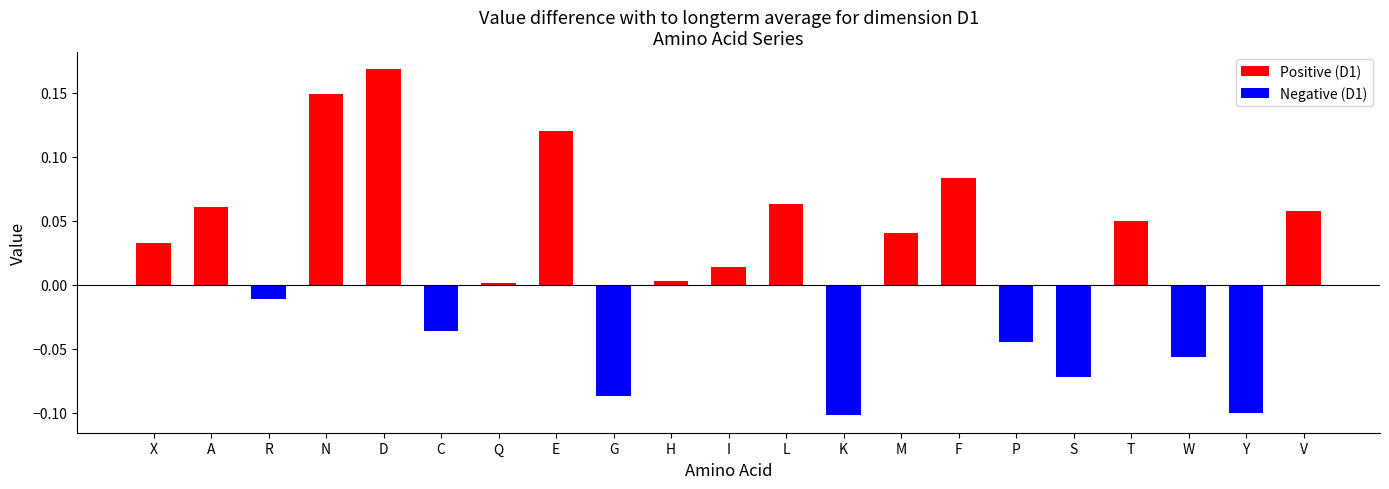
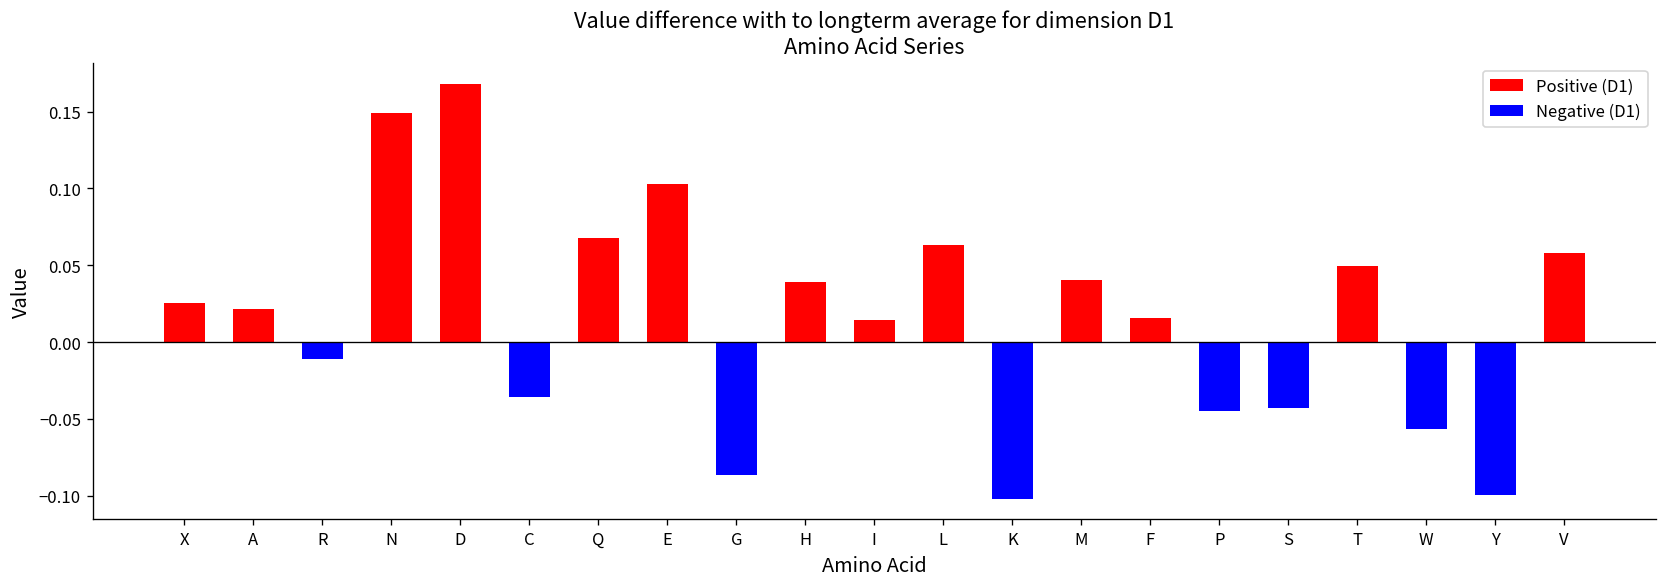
  {
-   "X": 0.033,
-   "A": 0.061,
+   "X": 0.025,
+   "A": 0.021,
    "R": -0.011,
    "N": 0.149,
    "D": 0.168,
    "C": -0.036,
-   "Q": 0.001,
-   "E": 0.120,
+   "Q": 0.068,
+   "E": 0.103,
    "G": -0.087,
-   "H": 0.003,
+   "H": 0.039,
    "I": 0.014,
    "L": 0.063,
    "K": -0.102,
    "M": 0.040,
-   "F": 0.084,
+   "F": 0.016,
    "P": -0.045,
-   "S": -0.072,
+   "S": -0.043,
    "T": 0.049,
    "W": -0.056,
    "Y": -0.100,
    "V": 0.058
  }
